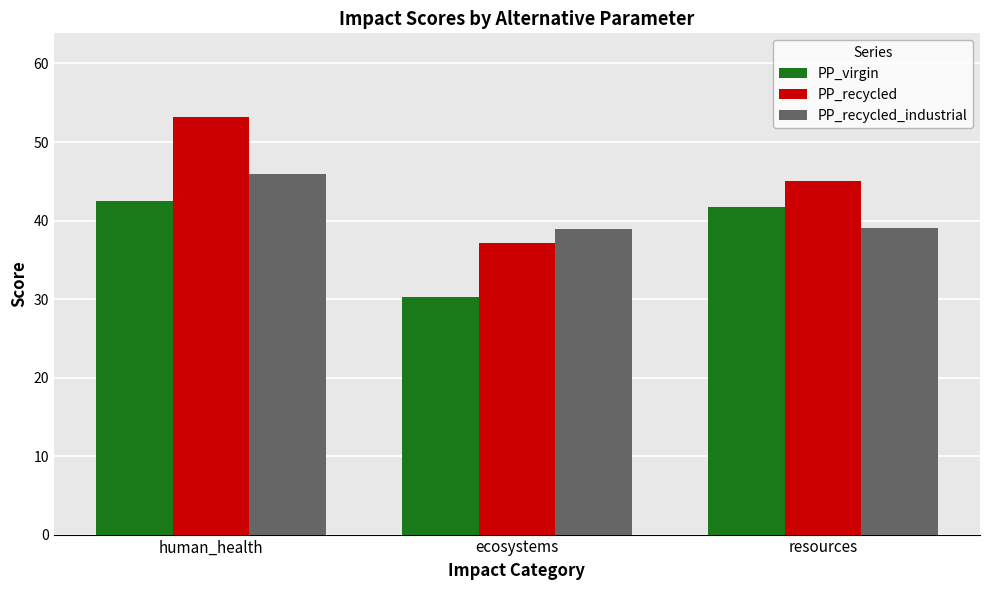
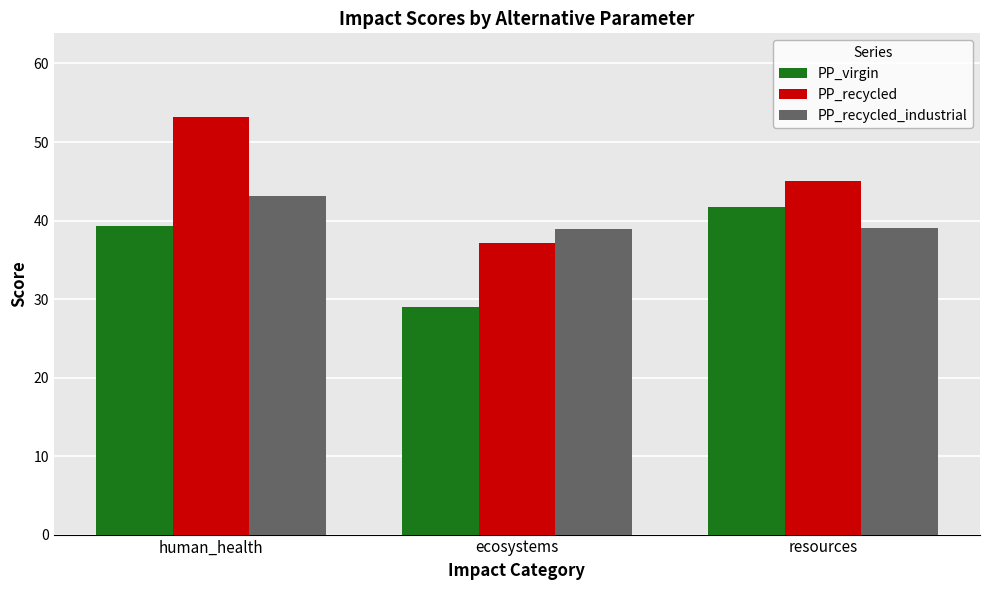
  {
    "PP_virgin": {
-     "human_health": 43,
-     "ecosystems": 30,
+     "human_health": 39,
+     "ecosystems": 29,
      "resources": 42
    },
    "PP_recycled": {
      "human_health": 53,
      "ecosystems": 37,
      "resources": 45
    },
    "PP_recycled_industrial": {
-     "human_health": 46,
+     "human_health": 43,
      "ecosystems": 39,
      "resources": 39
    }
  }
